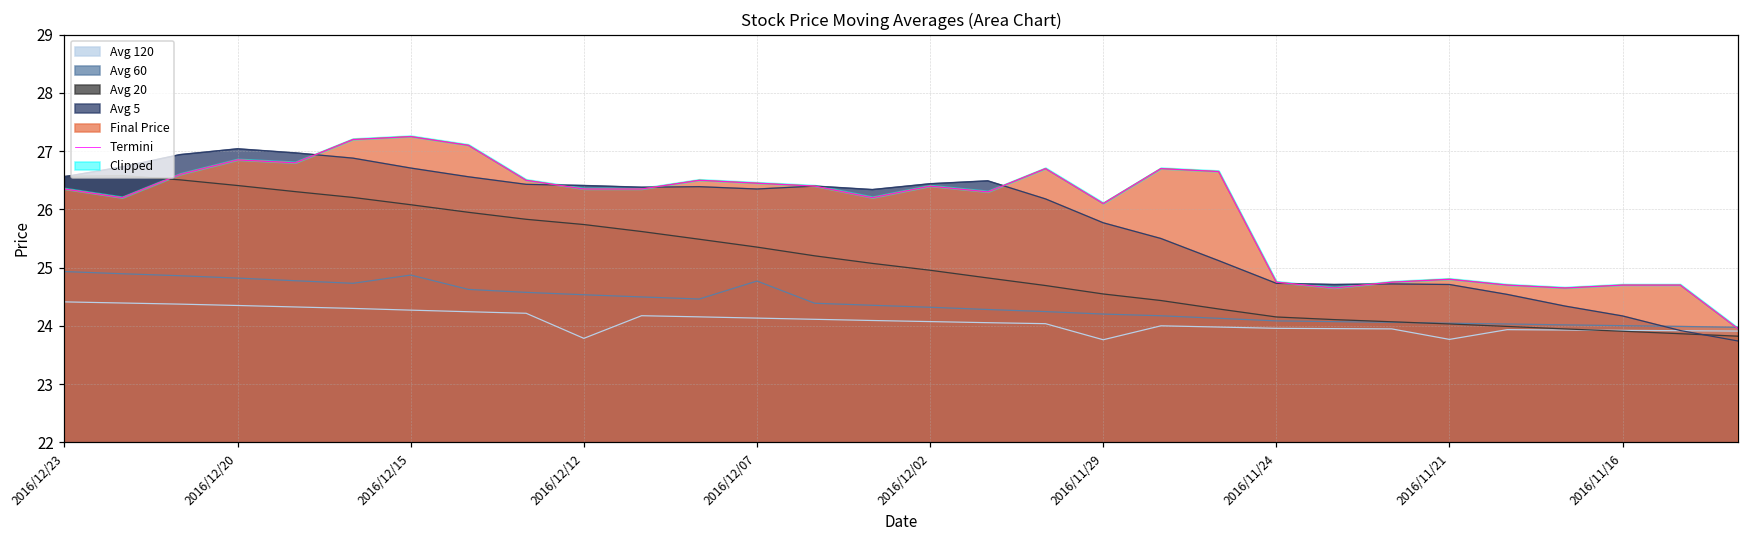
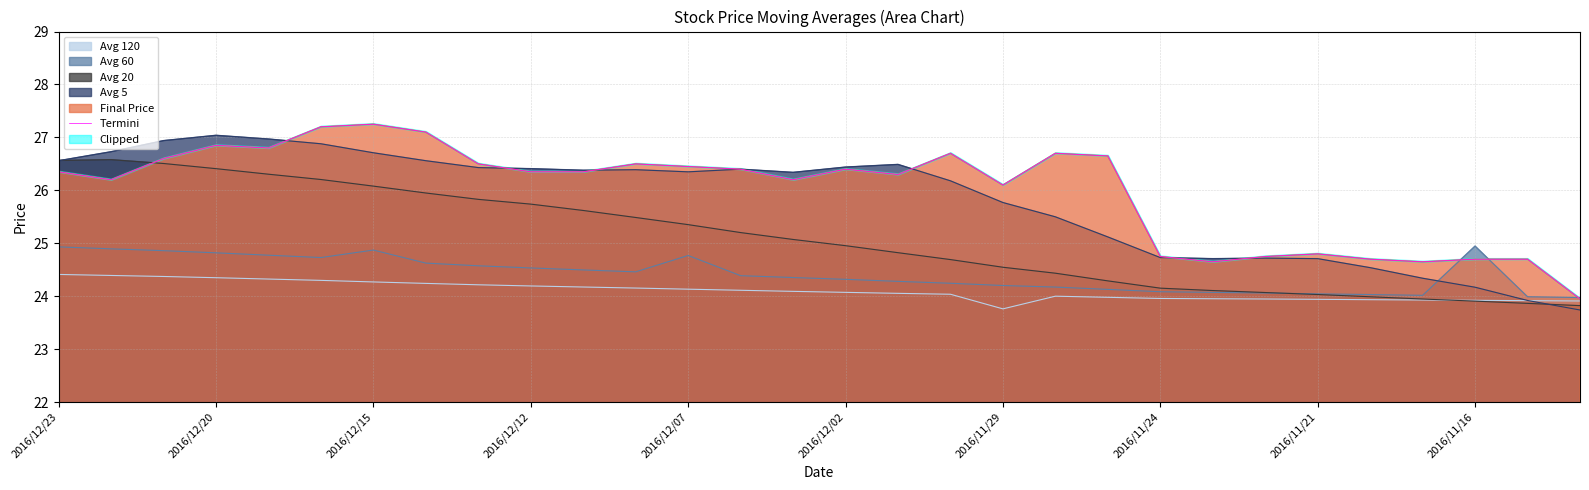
  {
    "Avg 120": {
      "2016/12/23": 24.4,
      "2016/12/20": 24.4,
      "2016/12/15": 24.3,
-     "2016/12/12": 23.8,
+     "2016/12/12": 24.2,
      "2016/12/07": 24.1,
      "2016/12/02": 24.1,
      "2016/11/29": 23.8,
      "2016/11/24": 24.0,
-     "2016/11/21": 23.8
+     "2016/11/21": 23.9
    },
    "Avg 60": {
      "2016/12/23": 24.9,
      "2016/12/20": 24.8,
      "2016/12/15": 24.9,
      "2016/12/12": 24.5,
      "2016/12/07": 24.8,
      "2016/12/02": 24.3,
      "2016/11/29": 24.2,
      "2016/11/24": 24.1,
-     "2016/11/16": 24.0
+     "2016/11/16": 24.9
    }
  }
